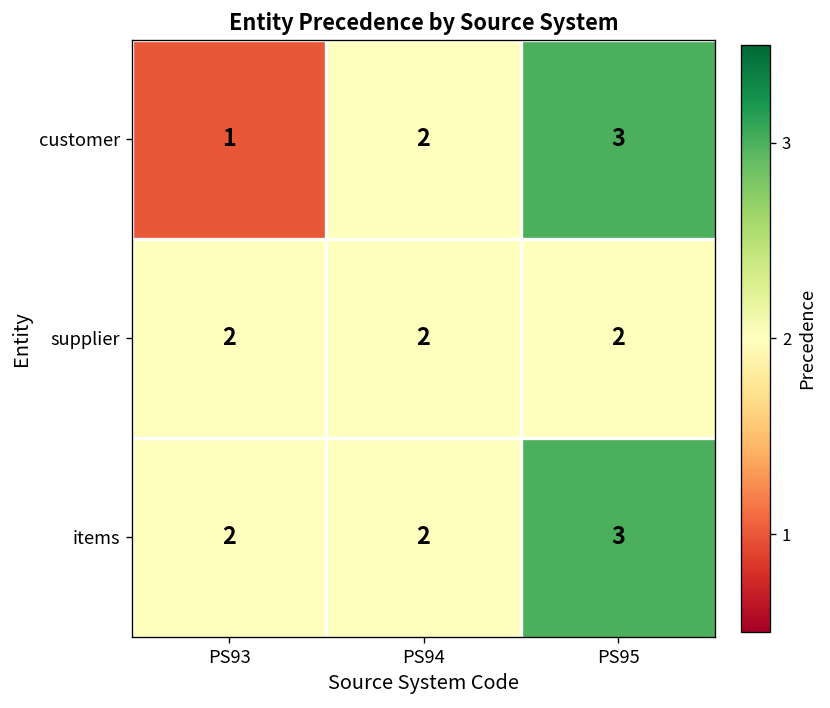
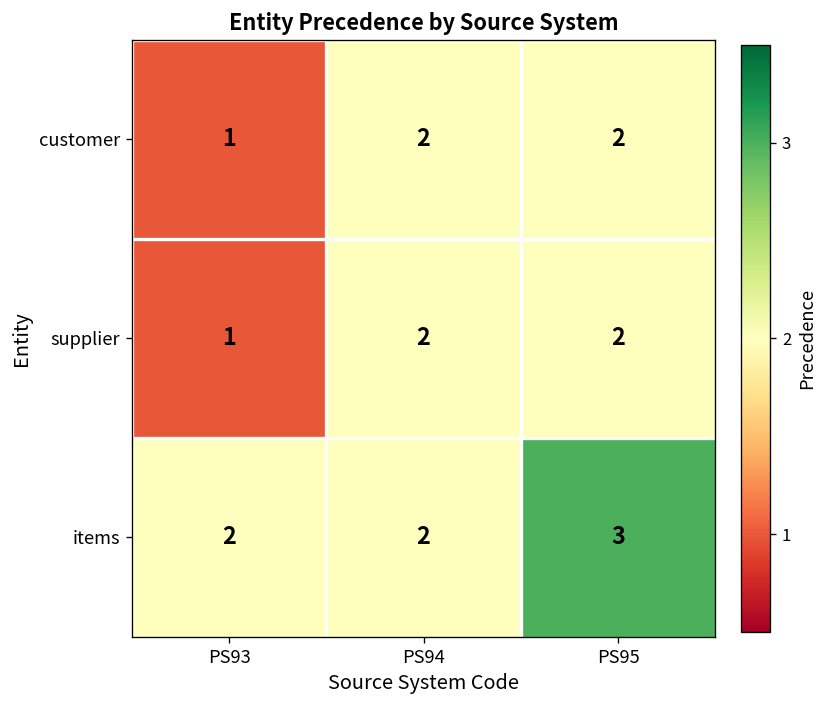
  {
    "customer": {
      "PS93": 1,
      "PS94": 2,
-     "PS95": 3
+     "PS95": 2
    },
    "supplier": {
-     "PS93": 2,
+     "PS93": 1,
      "PS94": 2,
      "PS95": 2
    },
    "items": {
      "PS93": 2,
      "PS94": 2,
      "PS95": 3
    }
  }
